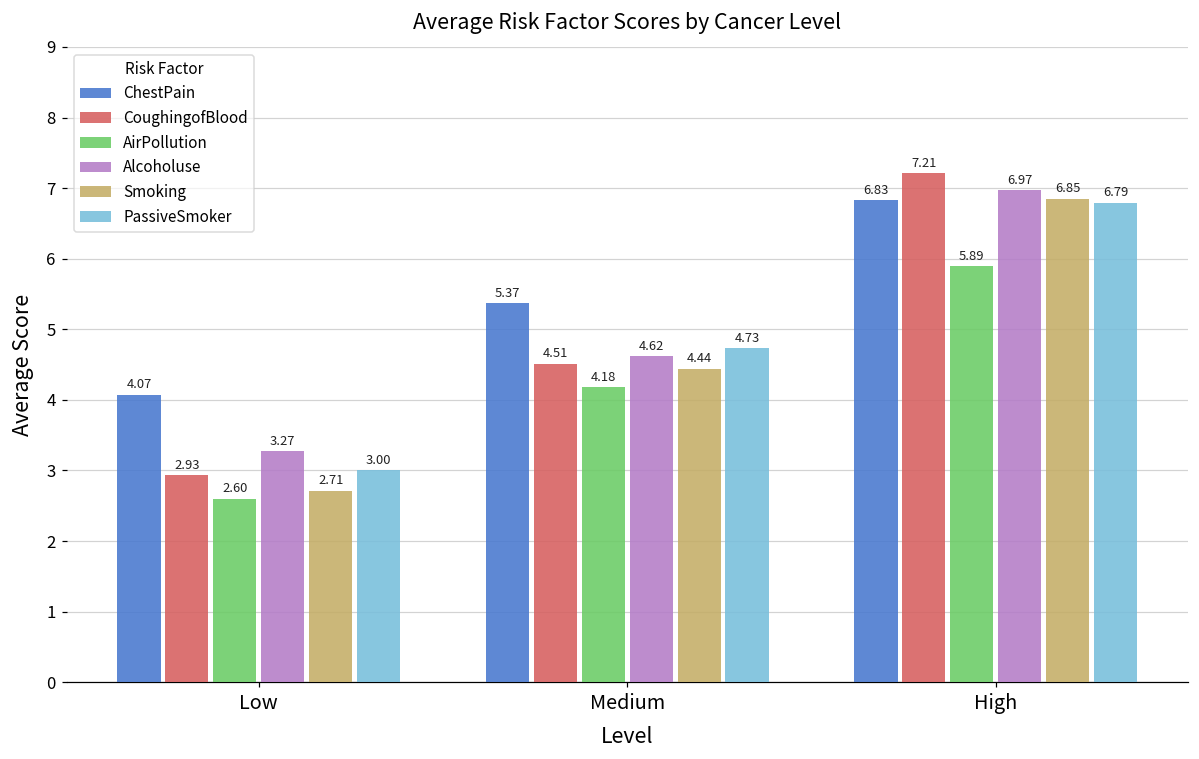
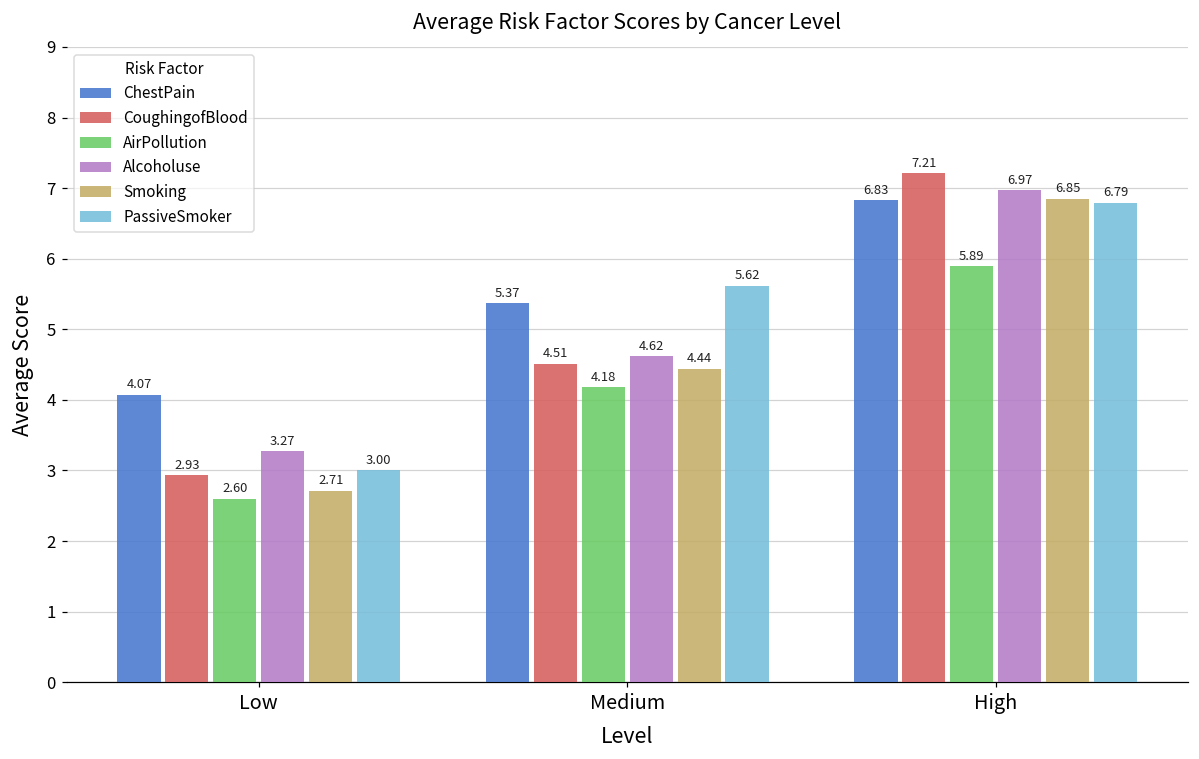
  {
    "ChestPain": {
      "Low": 4.07,
      "Medium": 5.37,
      "High": 6.83
    },
    "CoughingofBlood": {
      "Low": 2.93,
      "Medium": 4.51,
      "High": 7.21
    },
    "AirPollution": {
      "Low": 2.60,
      "Medium": 4.18,
      "High": 5.89
    },
    "Alcoholuse": {
      "Low": 3.27,
      "Medium": 4.62,
      "High": 6.97
    },
    "Smoking": {
      "Low": 2.71,
      "Medium": 4.44,
      "High": 6.85
    },
    "PassiveSmoker": {
      "Low": 3.00,
-     "Medium": 4.73,
+     "Medium": 5.62,
      "High": 6.79
    }
  }
